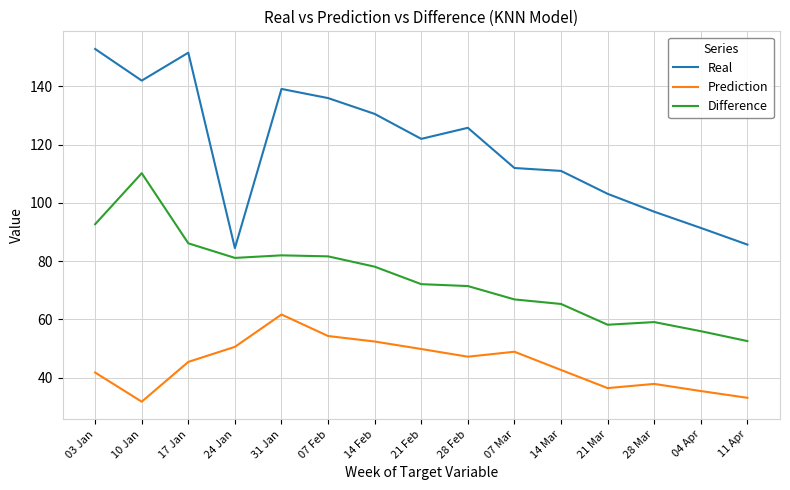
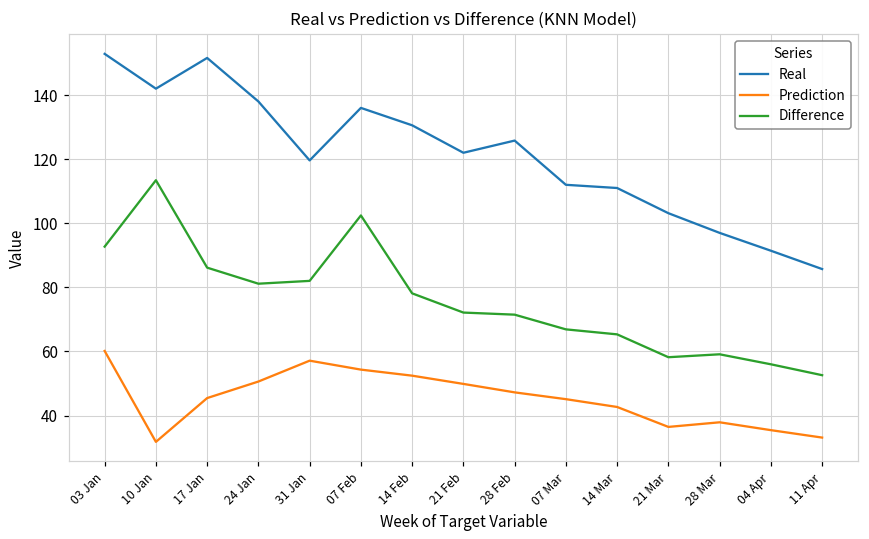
  {
    "Real": {
      "03 Jan": 153,
      "10 Jan": 142,
      "17 Jan": 152,
-     "24 Jan": 85,
-     "31 Jan": 139,
+     "24 Jan": 138,
+     "31 Jan": 120,
      "07 Feb": 136,
      "14 Feb": 131,
      "21 Feb": 122,
      "28 Feb": 126,
      "07 Mar": 112,
      "14 Mar": 111,
      "21 Mar": 103,
      "28 Mar": 97,
      "04 Apr": 91,
      "11 Apr": 86
    },
    "Prediction": {
-     "03 Jan": 42,
+     "03 Jan": 60,
      "10 Jan": 32,
      "17 Jan": 45,
      "24 Jan": 51,
-     "31 Jan": 62,
+     "31 Jan": 57,
      "07 Feb": 54,
      "14 Feb": 52,
      "21 Feb": 50,
      "28 Feb": 47,
-     "07 Mar": 49,
+     "07 Mar": 45,
      "14 Mar": 43,
      "21 Mar": 36,
      "28 Mar": 38,
      "04 Apr": 35,
      "11 Apr": 33
    },
    "Difference": {
      "03 Jan": 93,
-     "10 Jan": 110,
+     "10 Jan": 113,
      "17 Jan": 86,
      "24 Jan": 81,
      "31 Jan": 82,
-     "07 Feb": 82,
+     "07 Feb": 102,
      "14 Feb": 78,
      "21 Feb": 72,
      "28 Feb": 71,
      "07 Mar": 67,
      "14 Mar": 65,
      "21 Mar": 58,
      "28 Mar": 59,
      "04 Apr": 56,
      "11 Apr": 53
    }
  }
